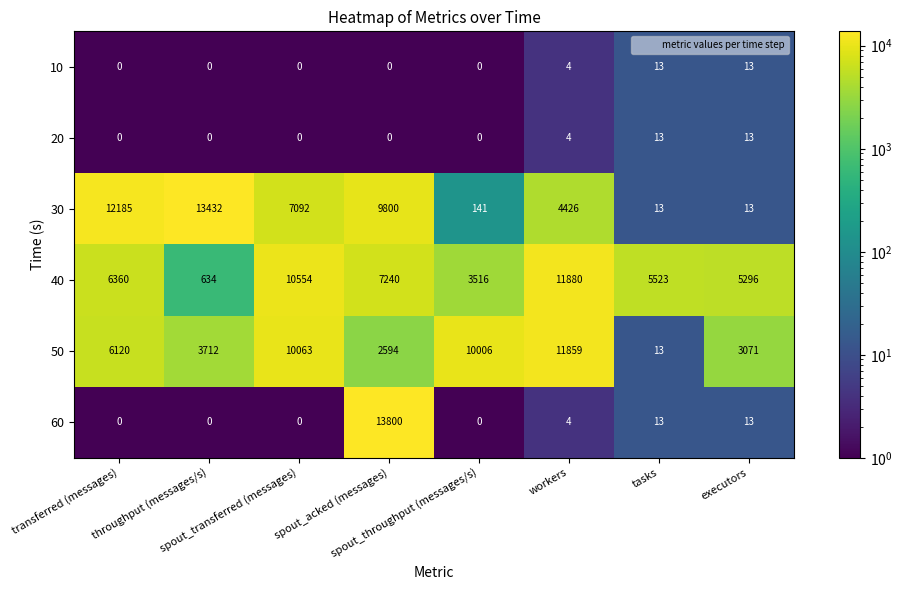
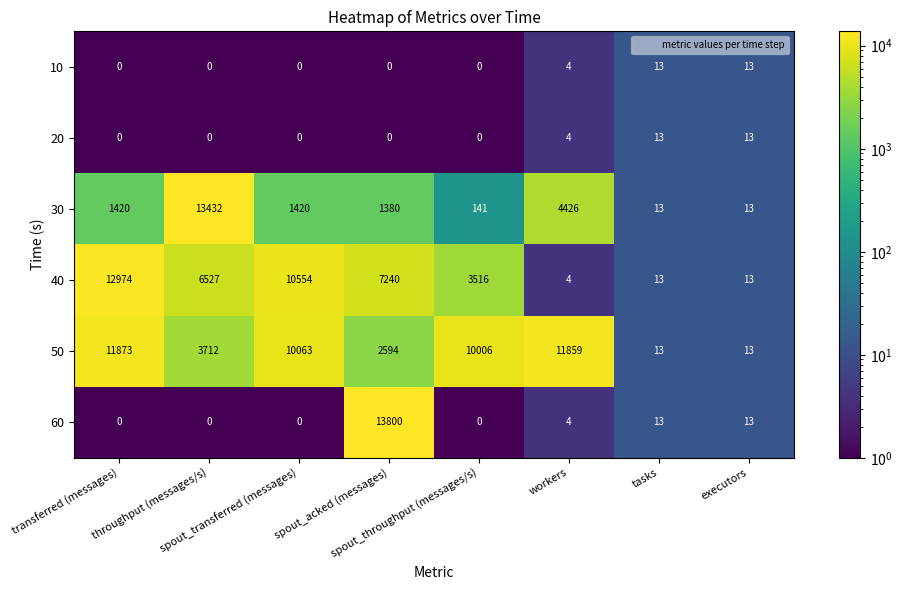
  {
    "10": {
      "transferred (messages)": 0,
      "throughput (messages/s)": 0,
      "spout_transferred (messages)": 0,
      "spout_acked (messages)": 0,
      "spout_throughput (messages/s)": 0,
      "workers": 4,
      "tasks": 13,
      "executors": 13
    },
    "20": {
      "transferred (messages)": 0,
      "throughput (messages/s)": 0,
      "spout_transferred (messages)": 0,
      "spout_acked (messages)": 0,
      "spout_throughput (messages/s)": 0,
      "workers": 4,
      "tasks": 13,
      "executors": 13
    },
    "30": {
-     "transferred (messages)": 12185,
+     "transferred (messages)": 1420,
      "throughput (messages/s)": 13432,
-     "spout_transferred (messages)": 7092,
-     "spout_acked (messages)": 9800,
+     "spout_transferred (messages)": 1420,
+     "spout_acked (messages)": 1380,
      "spout_throughput (messages/s)": 141,
      "workers": 4426,
      "tasks": 13,
      "executors": 13
    },
    "40": {
-     "transferred (messages)": 6360,
-     "throughput (messages/s)": 634,
+     "transferred (messages)": 12974,
+     "throughput (messages/s)": 6527,
      "spout_transferred (messages)": 10554,
      "spout_acked (messages)": 7240,
      "spout_throughput (messages/s)": 3516,
-     "workers": 11880,
-     "tasks": 5523,
-     "executors": 5296
+     "workers": 4,
+     "tasks": 13,
+     "executors": 13
    },
    "50": {
-     "transferred (messages)": 6120,
+     "transferred (messages)": 11873,
      "throughput (messages/s)": 3712,
      "spout_transferred (messages)": 10063,
      "spout_acked (messages)": 2594,
      "spout_throughput (messages/s)": 10006,
      "workers": 11859,
      "tasks": 13,
-     "executors": 3071
+     "executors": 13
    },
    "60": {
      "transferred (messages)": 0,
      "throughput (messages/s)": 0,
      "spout_transferred (messages)": 0,
      "spout_acked (messages)": 13800,
      "spout_throughput (messages/s)": 0,
      "workers": 4,
      "tasks": 13,
      "executors": 13
    }
  }
